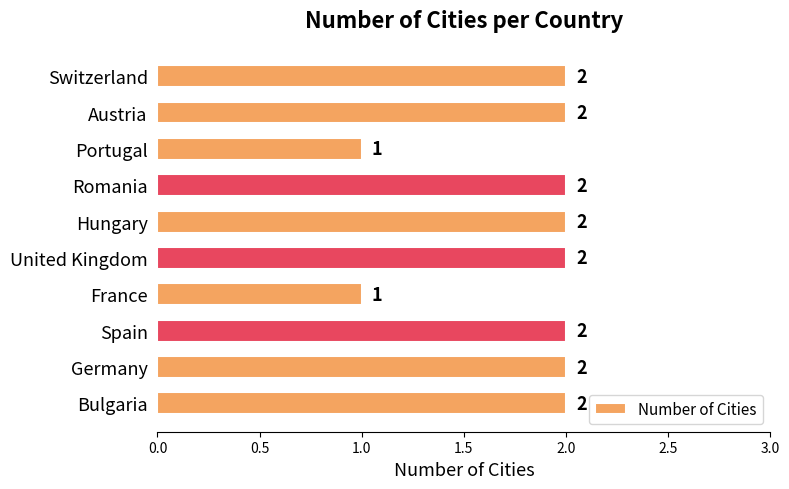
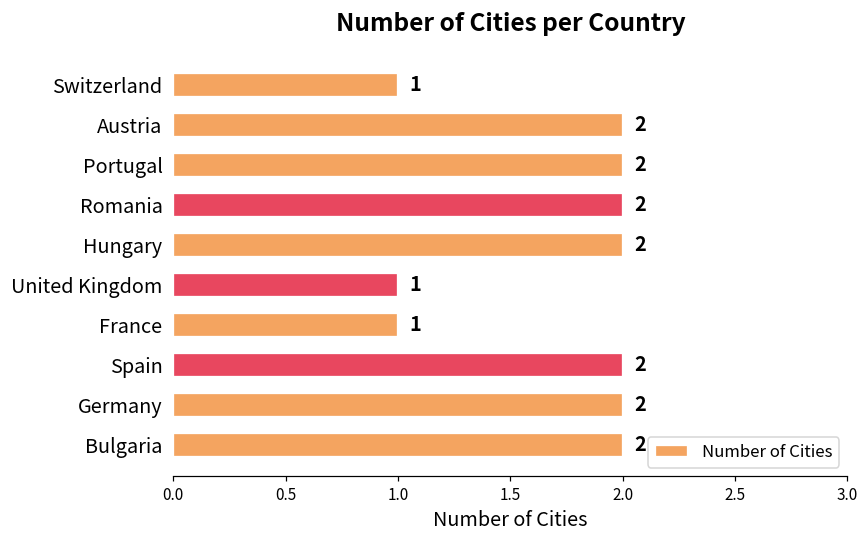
  {
-   "Switzerland": 2,
+   "Switzerland": 1,
    "Austria": 2,
-   "Portugal": 1,
+   "Portugal": 2,
    "Romania": 2,
    "Hungary": 2,
-   "United Kingdom": 2,
+   "United Kingdom": 1,
    "France": 1,
    "Spain": 2,
    "Germany": 2,
    "Bulgaria": 2
  }
